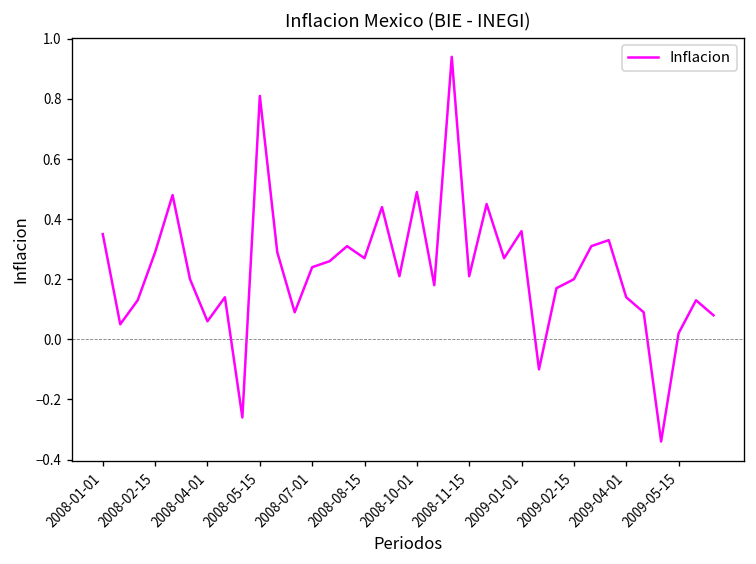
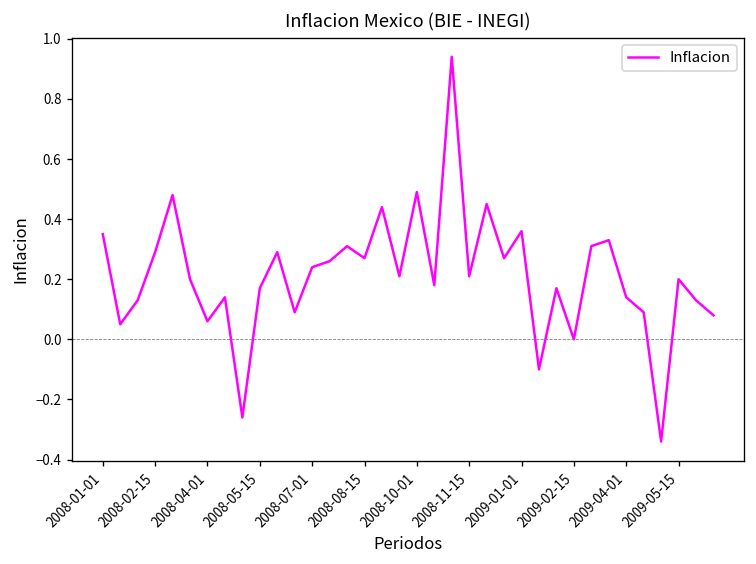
  {
    "2008-01-01": 0.35,
    "2008-02-15": 0.29,
    "2008-04-01": 0.06,
-   "2008-05-15": 0.81,
+   "2008-05-15": 0.17,
    "2008-07-01": 0.24,
    "2008-08-15": 0.27,
    "2008-10-01": 0.49,
    "2008-11-15": 0.21,
    "2009-01-01": 0.36,
-   "2009-02-15": 0.2,
+   "2009-02-15": 0.0,
    "2009-04-01": 0.14,
-   "2009-05-15": 0.02
+   "2009-05-15": 0.20
  }
